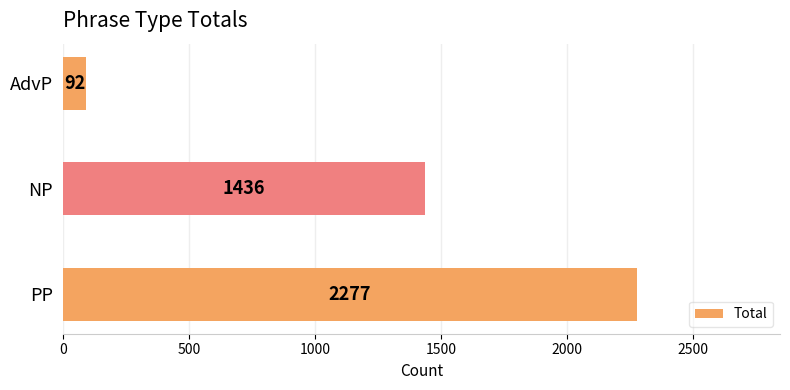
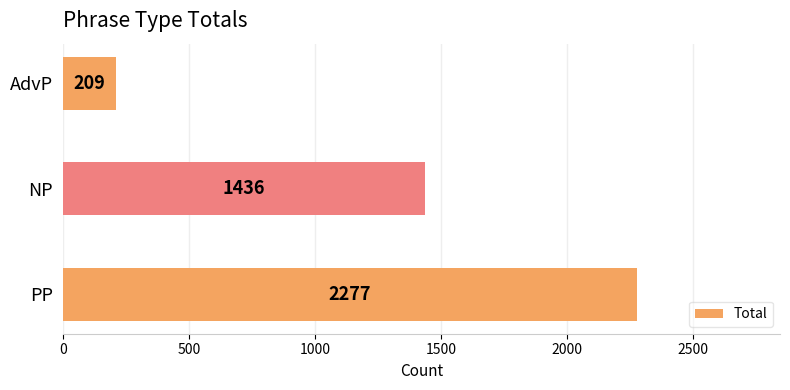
  {
-   "AdvP": 92,
+   "AdvP": 209,
    "NP": 1436,
    "PP": 2277
  }
